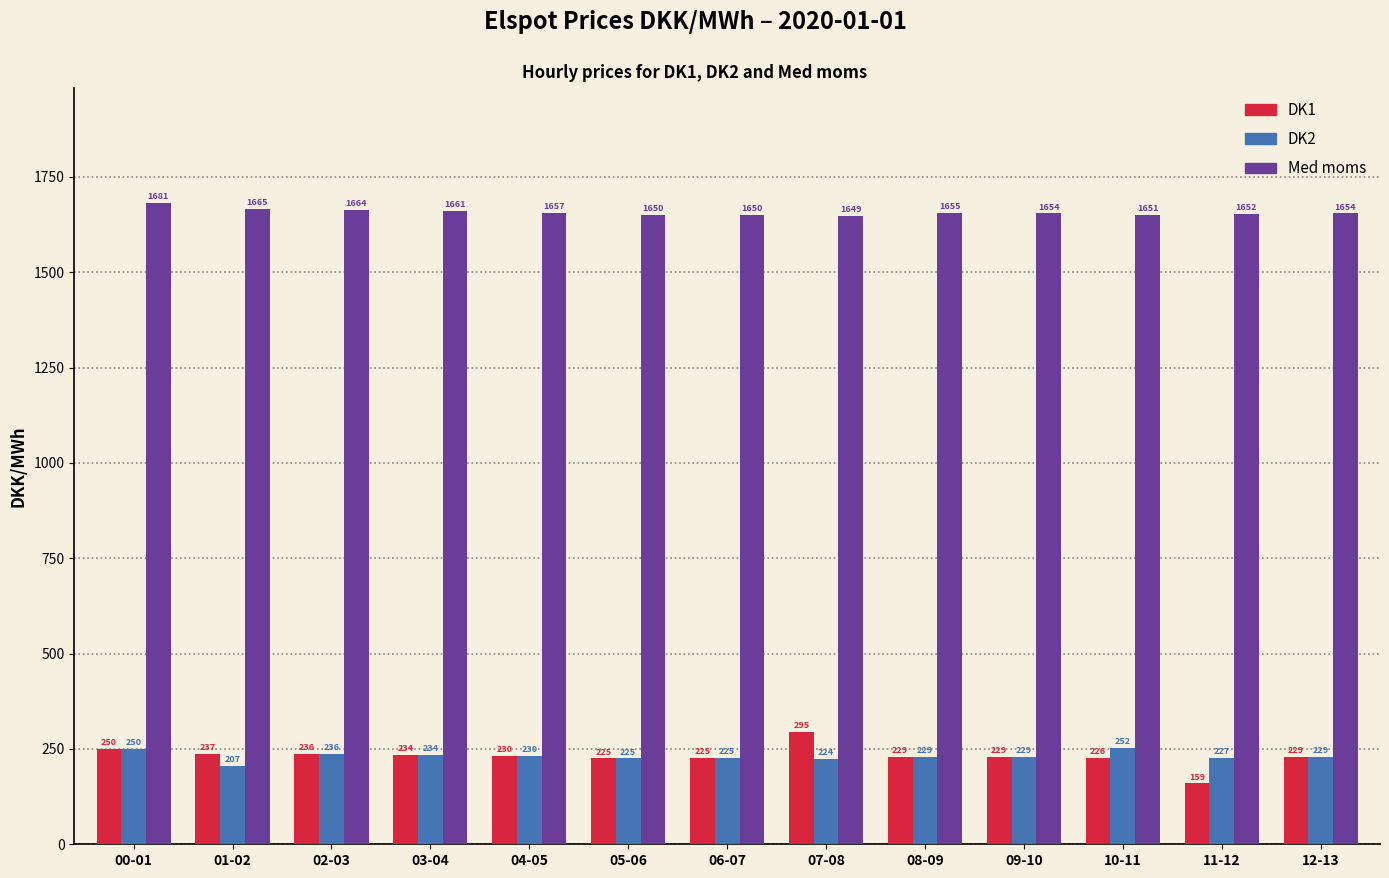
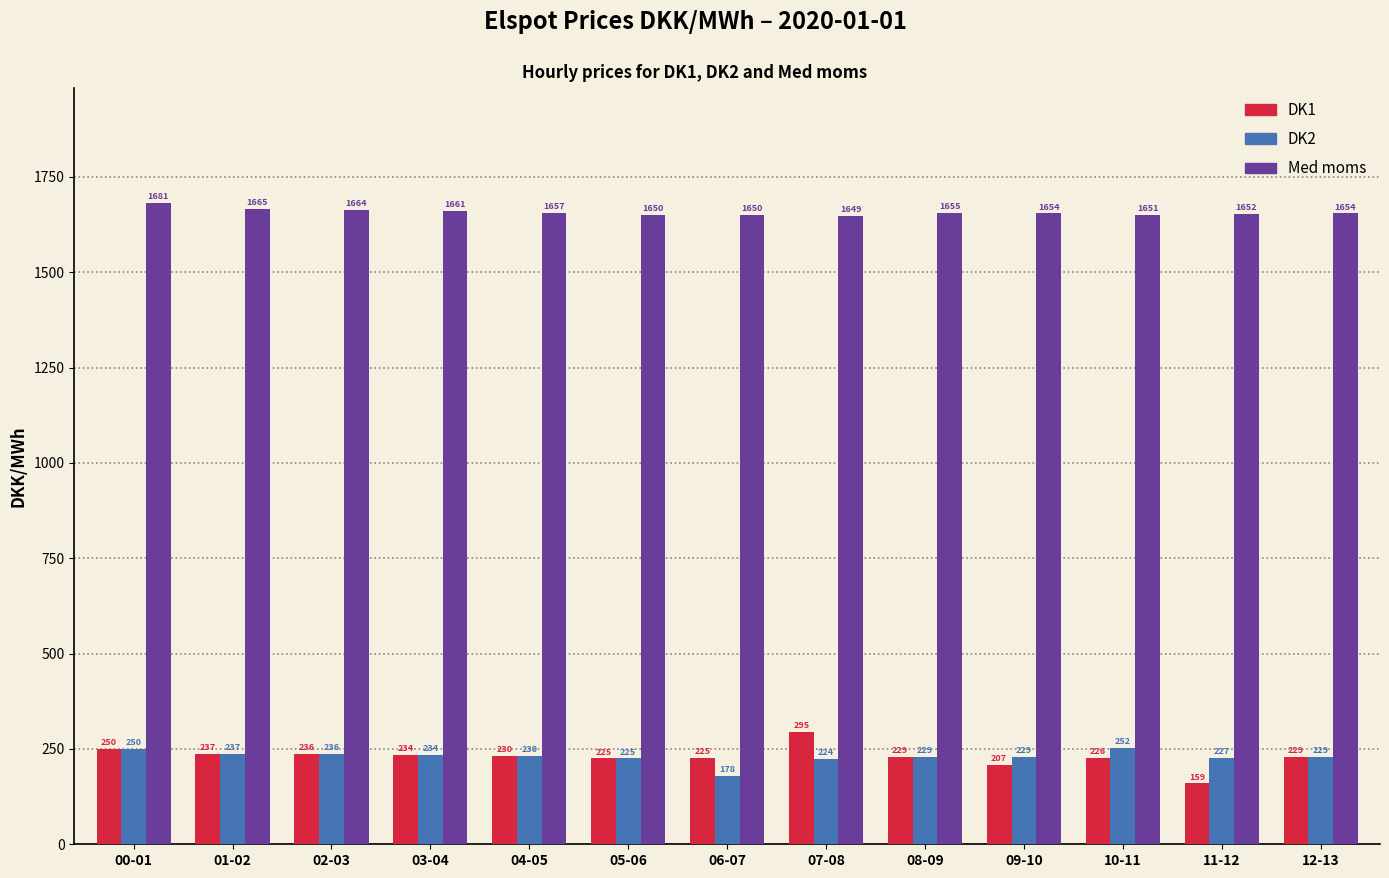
  {
    "DK1": {
      "00-01": 250,
      "01-02": 237,
      "02-03": 236,
      "03-04": 234,
      "04-05": 230,
      "05-06": 225,
      "06-07": 225,
      "07-08": 295,
      "08-09": 229,
-     "09-10": 229,
+     "09-10": 207,
      "10-11": 226,
      "11-12": 159,
      "12-13": 229
    },
    "DK2": {
      "00-01": 250,
-     "01-02": 207,
+     "01-02": 237,
      "02-03": 236,
      "03-04": 234,
      "04-05": 230,
      "05-06": 225,
-     "06-07": 225,
+     "06-07": 178,
      "07-08": 224,
      "08-09": 229,
      "09-10": 229,
      "10-11": 252,
      "11-12": 227,
      "12-13": 229
    },
    "Med moms": {
      "00-01": 1681,
      "01-02": 1665,
      "02-03": 1664,
      "03-04": 1661,
      "04-05": 1657,
      "05-06": 1650,
      "06-07": 1650,
      "07-08": 1649,
      "08-09": 1655,
      "09-10": 1654,
      "10-11": 1651,
      "11-12": 1652,
      "12-13": 1654
    }
  }
